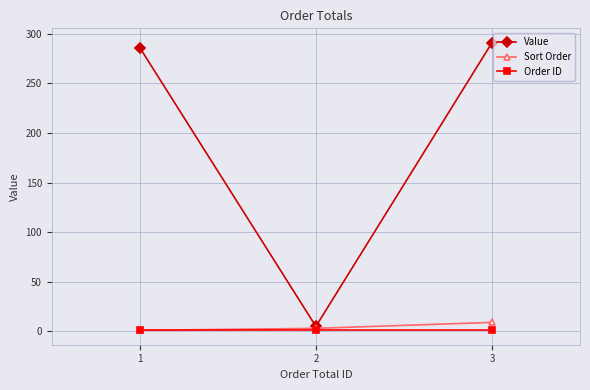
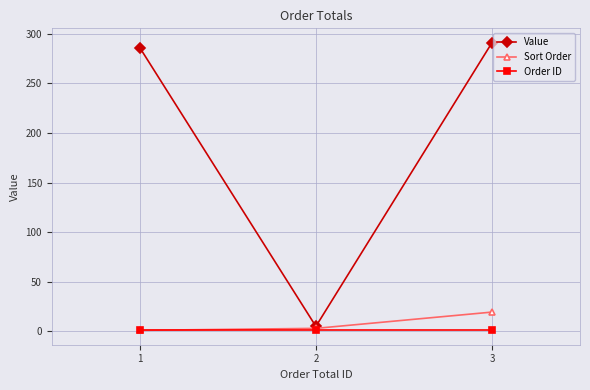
  {
    "Sort Order": {
-     "3": 10
+     "3": 20
    }
  }
